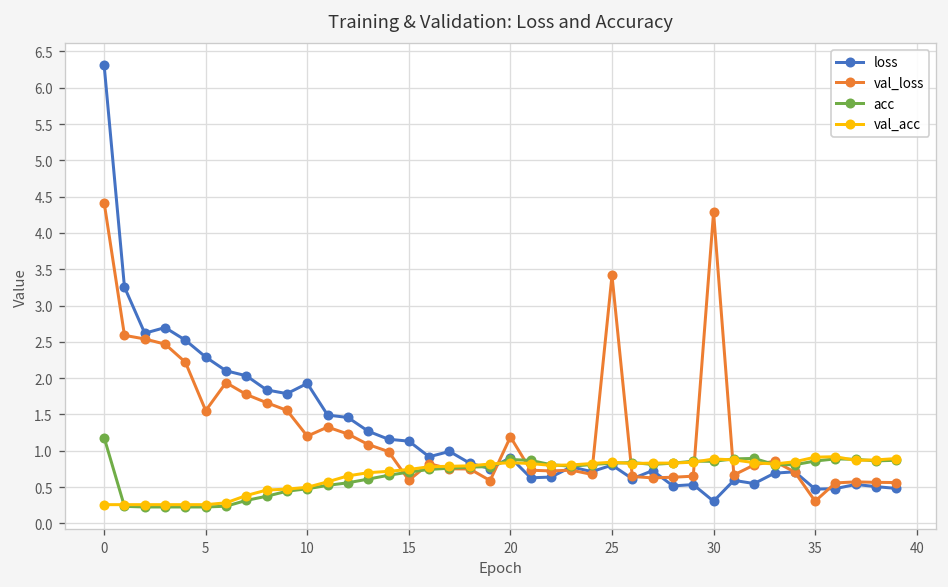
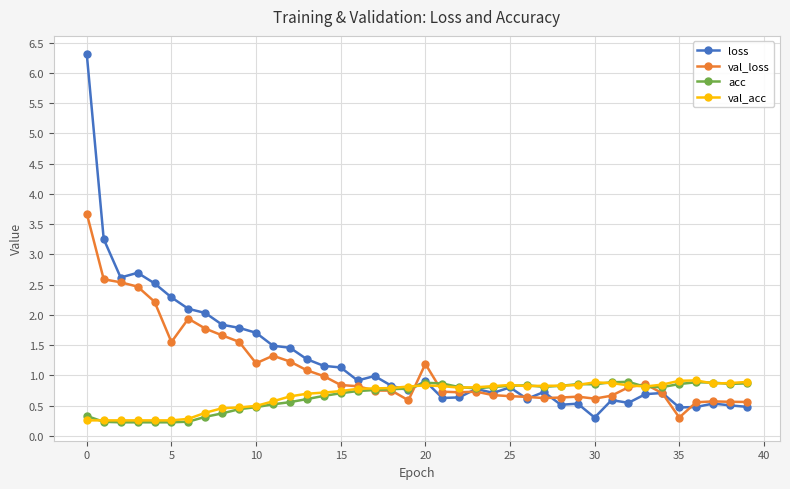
  {
    "loss": {
      "0": 6.3,
      "5": 2.3,
-     "10": 1.9,
+     "10": 1.7,
      "15": 1.1,
      "30": 0.3,
      "35": 0.5
    },
    "val_loss": {
-     "0": 4.4,
+     "0": 3.7,
      "5": 1.6,
      "10": 1.2,
-     "15": 0.6,
+     "15": 0.8,
      "20": 1.2,
-     "25": 3.4,
-     "30": 4.3,
+     "25": 0.7,
+     "30": 0.6,
      "35": 0.3
    },
    "acc": {
-     "0": 1.2,
+     "0": 0.3,
      "35": 0.9
    },
    "val_acc": {
      "0": 0.3,
      "20": 0.8,
      "35": 0.9
    }
  }
